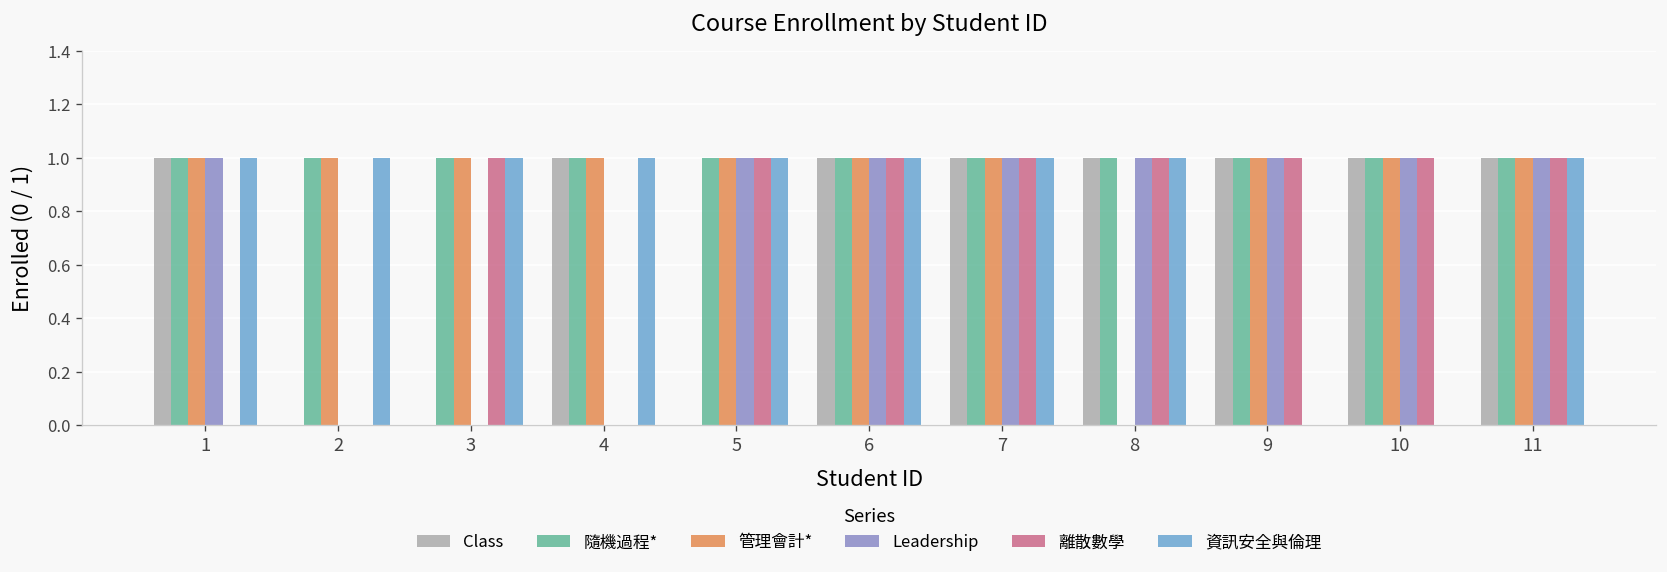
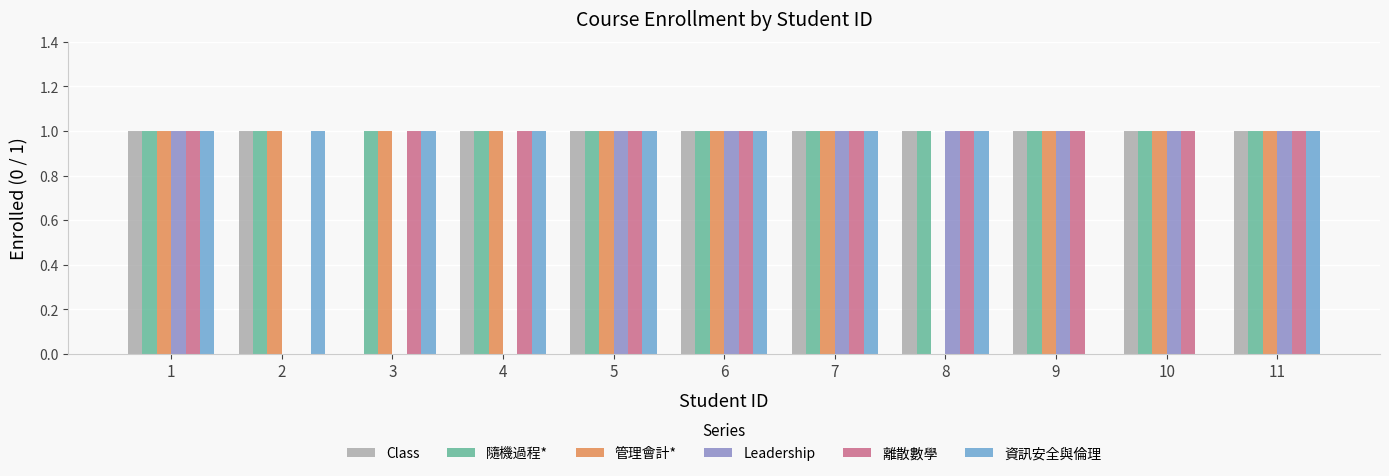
  {
    "Class": {
      "1": 1,
-     "2": 0,
+     "2": 1,
      "3": 0,
      "4": 1,
-     "5": 0,
+     "5": 1,
      "6": 1,
      "7": 1,
      "8": 1,
      "9": 1,
      "10": 1,
      "11": 1
    },
    "隨機過程*": {
      "1": 1,
      "2": 1,
      "3": 1,
      "4": 1,
      "5": 1,
      "6": 1,
      "7": 1,
      "8": 1,
      "9": 1,
      "10": 1,
      "11": 1
    },
    "管理會計*": {
      "1": 1,
      "2": 1,
      "3": 1,
      "4": 1,
      "5": 1,
      "6": 1,
      "7": 1,
      "8": 0,
      "9": 1,
      "10": 1,
      "11": 1
    },
    "離散數學": {
-     "1": 0,
+     "1": 1,
      "2": 0,
      "3": 1,
-     "4": 0,
+     "4": 1,
      "5": 1,
      "6": 1,
      "7": 1,
      "8": 1,
      "9": 1,
      "10": 1,
      "11": 1
    }
  }
